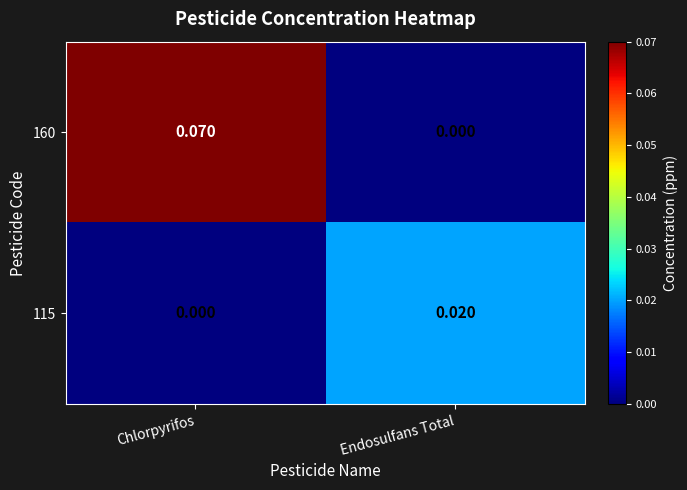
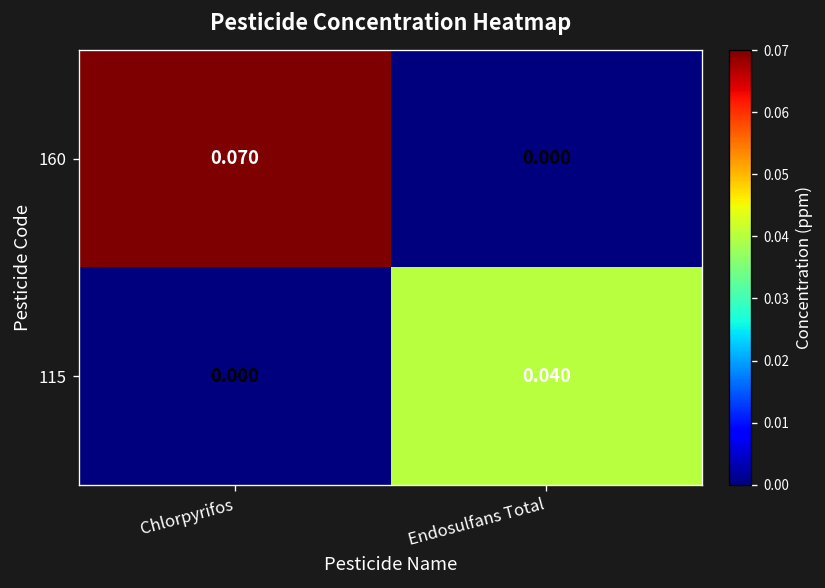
  {
    "160": {
      "Chlorpyrifos": 0.070,
      "Endosulfans Total": 0.000
    },
    "115": {
      "Chlorpyrifos": 0.000,
-     "Endosulfans Total": 0.020
+     "Endosulfans Total": 0.040
    }
  }
